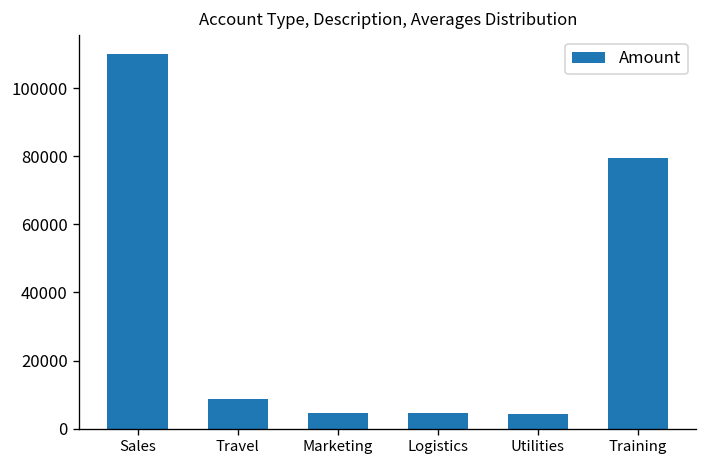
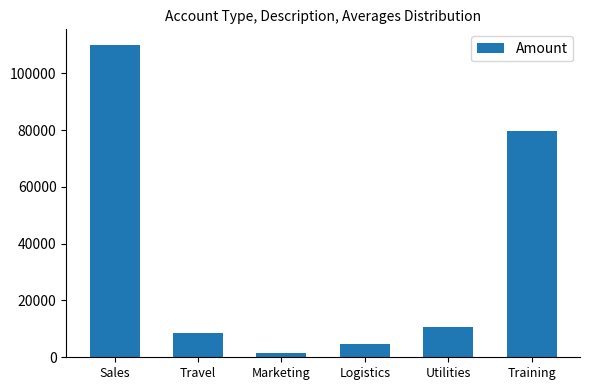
  {
    "Sales": 110000,
    "Travel": 9000,
-   "Marketing": 5000,
+   "Marketing": 2000,
    "Logistics": 5000,
-   "Utilities": 4000,
+   "Utilities": 11000,
    "Training": 80000
  }
